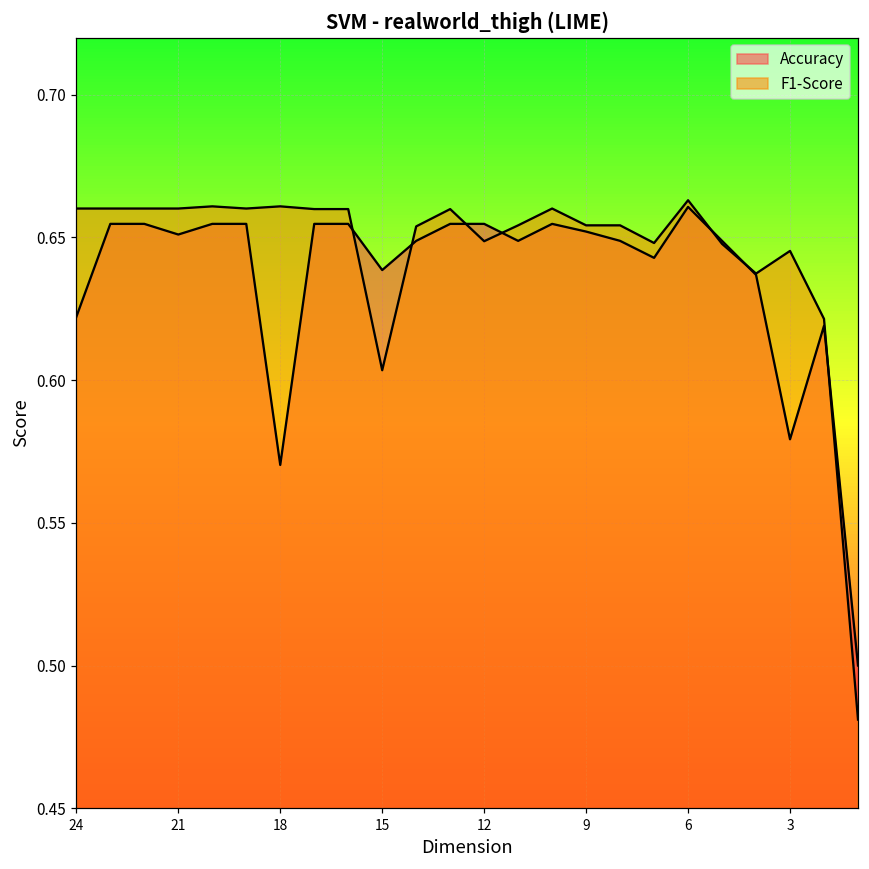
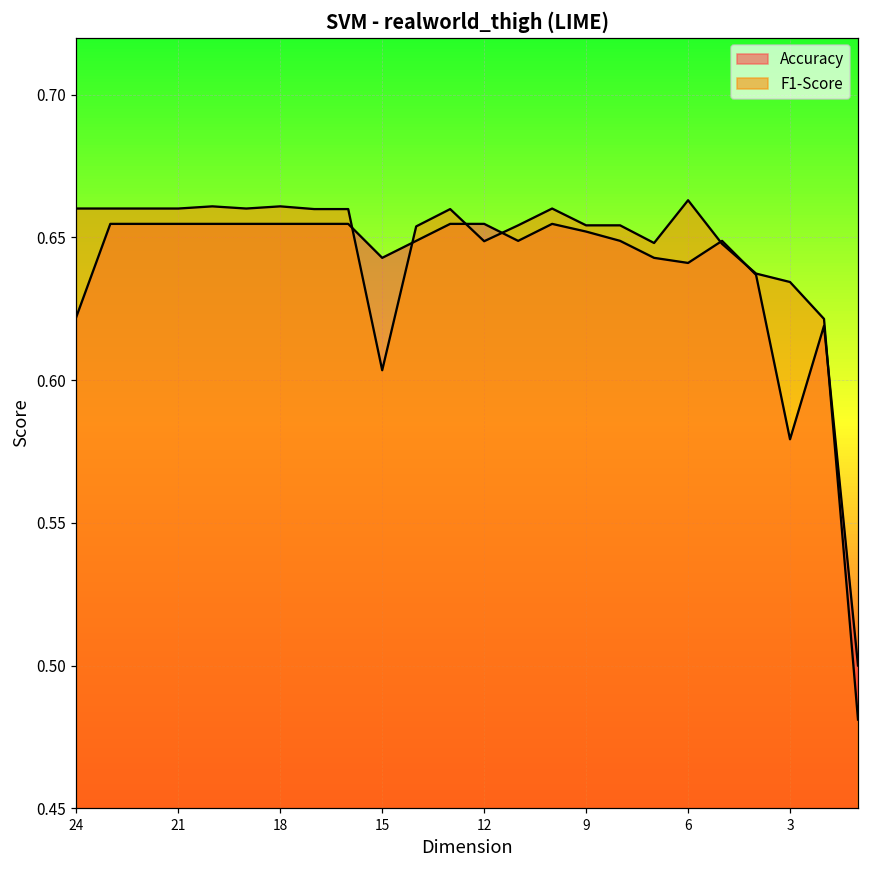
  {
    "Accuracy": {
      "24": 0.622,
-     "21": 0.651,
-     "18": 0.570,
-     "15": 0.639,
+     "21": 0.655,
+     "18": 0.655,
+     "15": 0.643,
      "12": 0.655,
      "9": 0.652,
-     "6": 0.661,
+     "6": 0.641,
      "3": 0.579
    },
    "F1-Score": {
      "24": 0.660,
      "21": 0.660,
      "18": 0.661,
      "15": 0.603,
      "12": 0.649,
      "9": 0.654,
      "6": 0.663,
-     "3": 0.645
+     "3": 0.634
    }
  }
